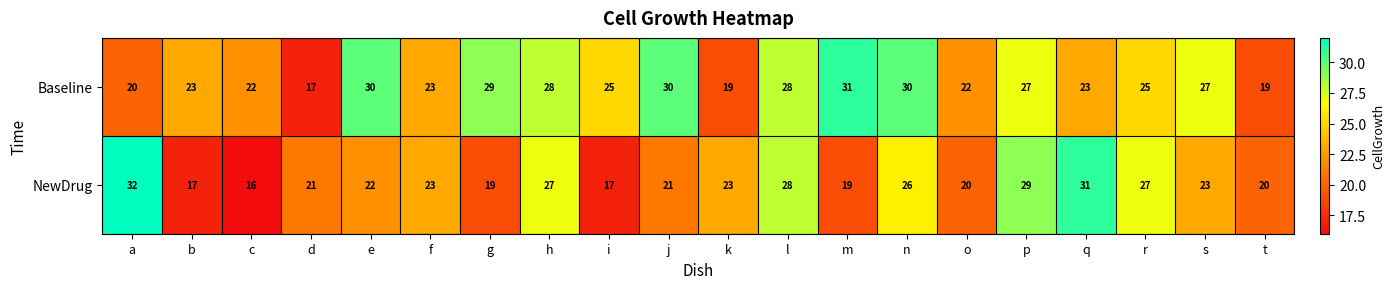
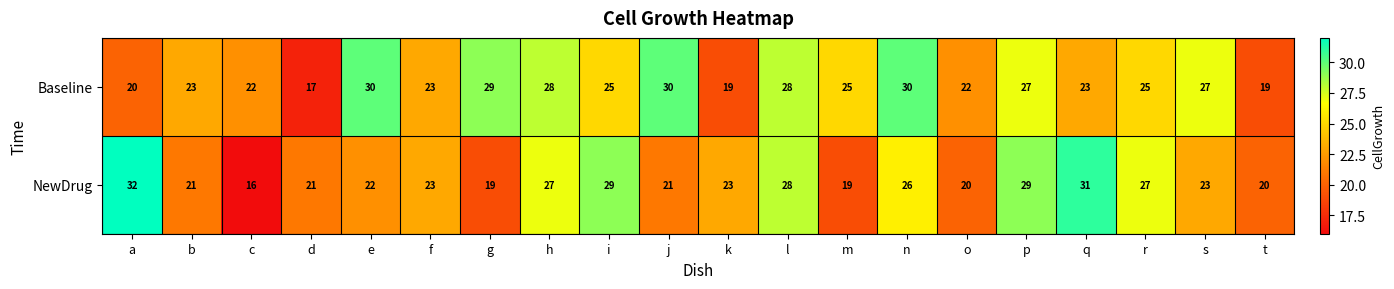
  {
    "Baseline": {
      "a": 20,
      "b": 23,
      "c": 22,
      "d": 17,
      "e": 30,
      "f": 23,
      "g": 29,
      "h": 28,
      "i": 25,
      "j": 30,
      "k": 19,
      "l": 28,
-     "m": 31,
+     "m": 25,
      "n": 30,
      "o": 22,
      "p": 27,
      "q": 23,
      "r": 25,
      "s": 27,
      "t": 19
    },
    "NewDrug": {
      "a": 32,
-     "b": 17,
+     "b": 21,
      "c": 16,
      "d": 21,
      "e": 22,
      "f": 23,
      "g": 19,
      "h": 27,
-     "i": 17,
+     "i": 29,
      "j": 21,
      "k": 23,
      "l": 28,
      "m": 19,
      "n": 26,
      "o": 20,
      "p": 29,
      "q": 31,
      "r": 27,
      "s": 23,
      "t": 20
    }
  }
